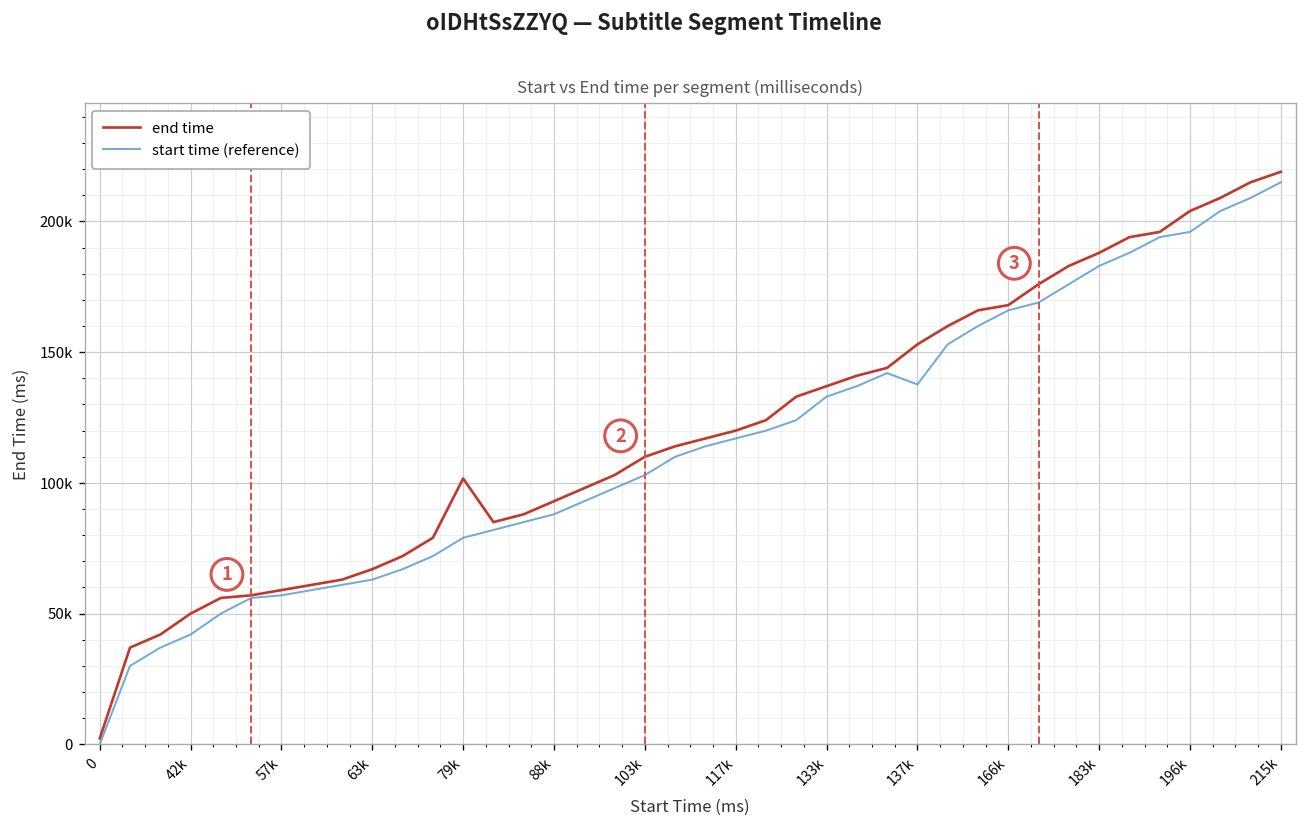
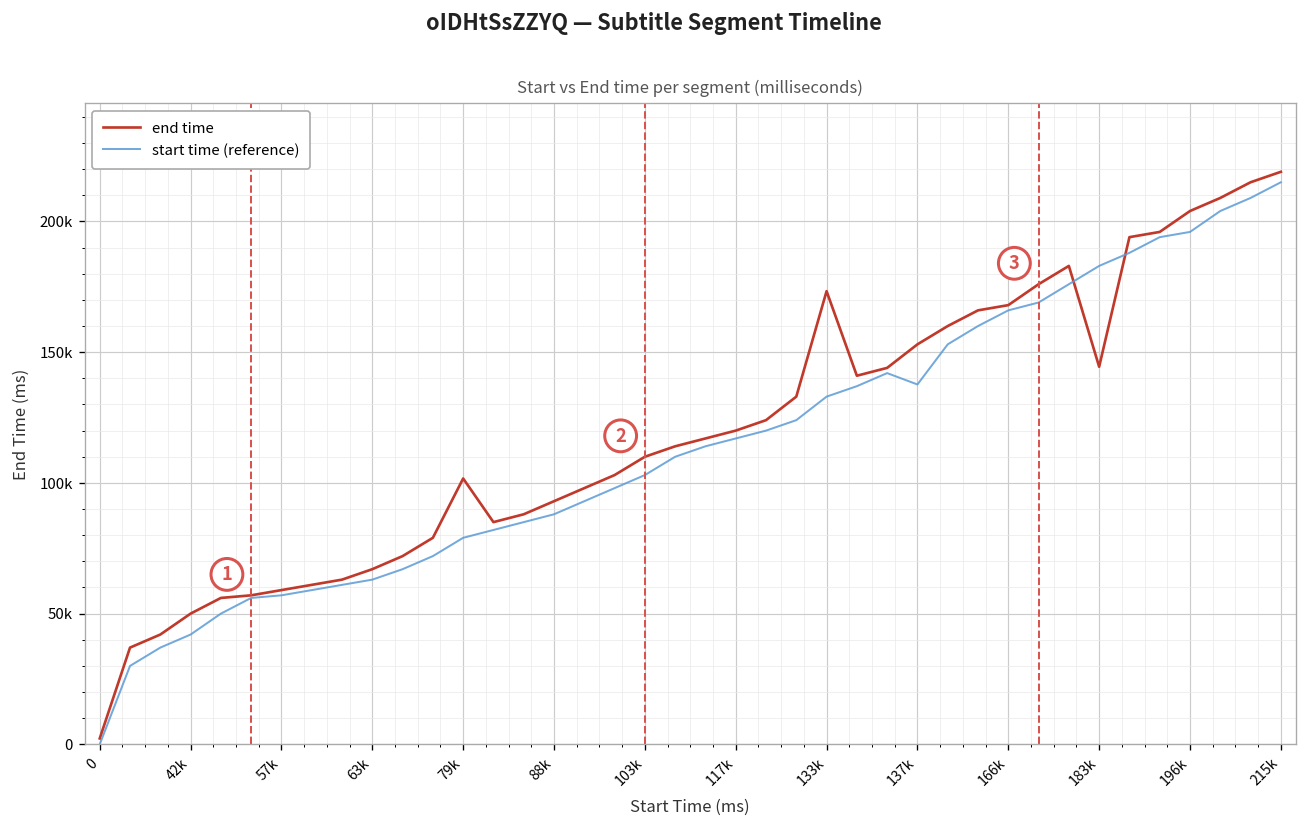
  {
    "end time": {
      "0": 2000,
      "42k": 50000,
      "57k": 59000,
      "63k": 67000,
      "79k": 102000,
      "88k": 93000,
      "117k": 120000,
-     "133k": 137000,
+     "133k": 173000,
      "137k": 153000,
      "166k": 168000,
-     "183k": 188000,
+     "183k": 144000,
      "196k": 204000,
      "215k": 219000
    },
    "start time (reference)": {
      "0": 0,
      "42k": 42000,
      "57k": 57000,
      "63k": 63000,
      "79k": 79000,
      "88k": 88000,
      "103k": 103000,
      "117k": 117000,
      "133k": 133000,
      "137k": 138000,
      "166k": 166000,
      "183k": 183000,
      "196k": 196000,
      "215k": 215000
    }
  }
